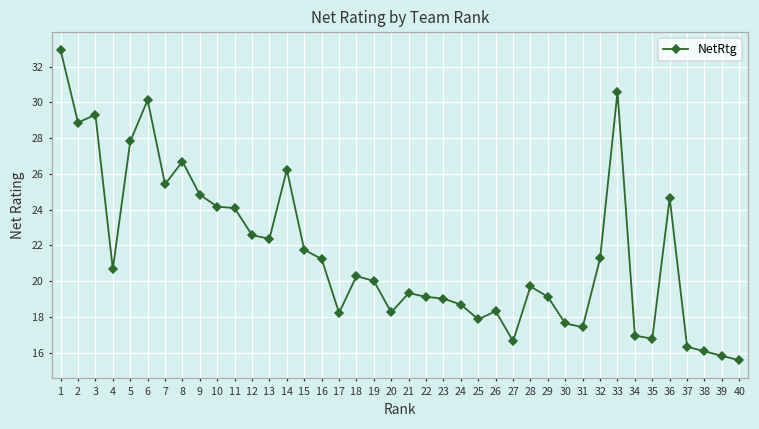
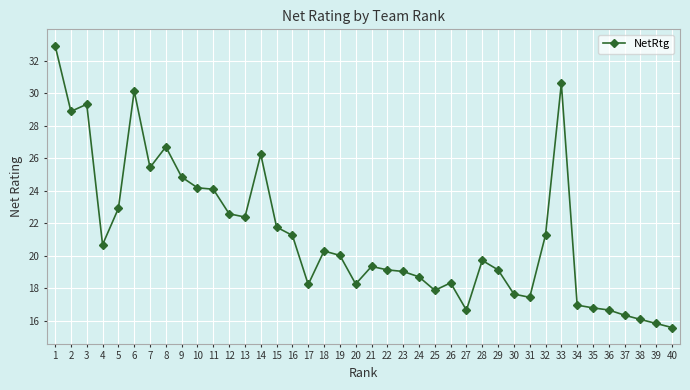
  {
    "1": 32.9,
    "2": 28.9,
    "3": 29.3,
    "4": 20.7,
-   "5": 27.8,
+   "5": 22.9,
    "6": 30.1,
    "7": 25.4,
    "8": 26.7,
    "9": 24.8,
    "10": 24.2,
    "11": 24.1,
    "12": 22.6,
    "13": 22.4,
    "14": 26.2,
    "15": 21.8,
    "16": 21.2,
    "17": 18.2,
    "18": 20.3,
    "19": 20.0,
    "20": 18.3,
    "21": 19.3,
    "22": 19.1,
    "23": 19.0,
    "24": 18.7,
    "25": 17.9,
    "26": 18.3,
    "27": 16.6,
    "28": 19.7,
    "29": 19.1,
    "30": 17.6,
    "31": 17.4,
    "32": 21.3,
    "33": 30.6,
    "34": 17.0,
    "35": 16.8,
-   "36": 24.7,
+   "36": 16.7,
    "37": 16.3,
    "38": 16.1,
    "39": 15.8,
    "40": 15.6
  }
